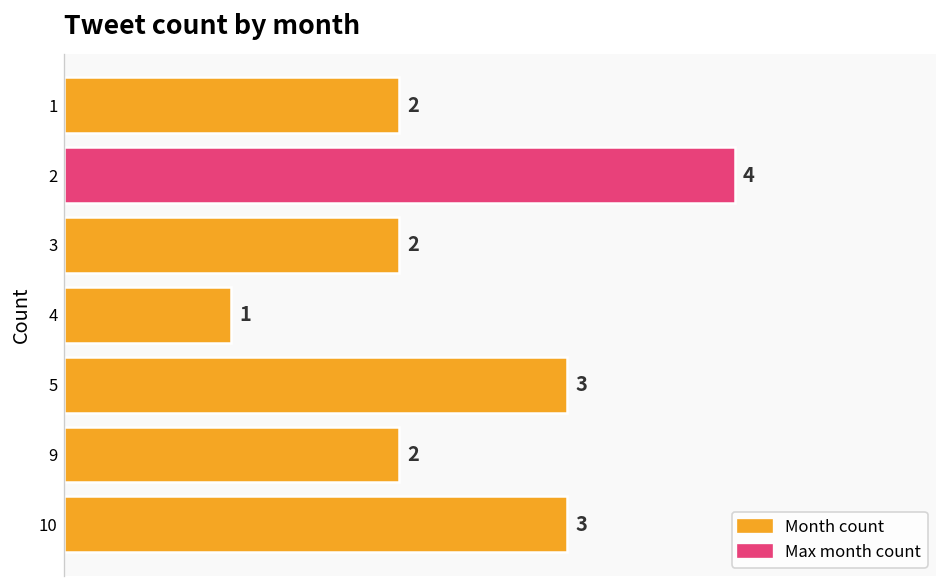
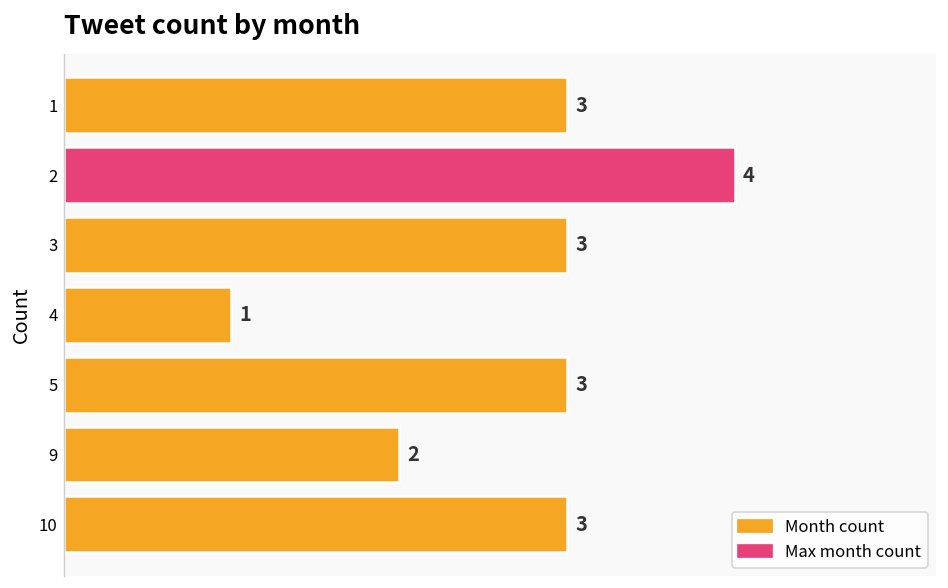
  {
-   "1": 2,
+   "1": 3,
    "2": 4,
-   "3": 2,
+   "3": 3,
    "4": 1,
    "5": 3,
    "9": 2,
    "10": 3
  }
